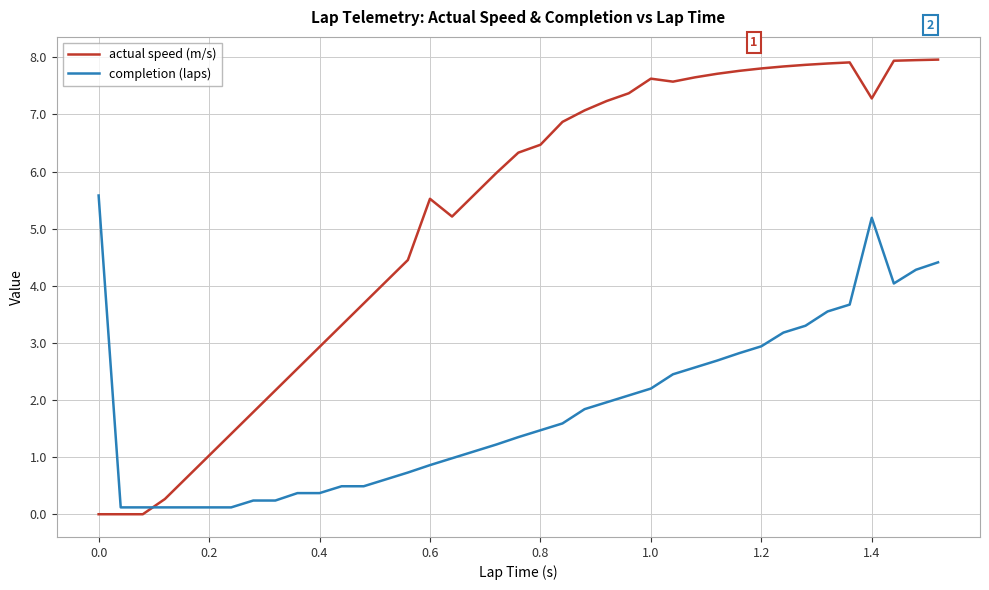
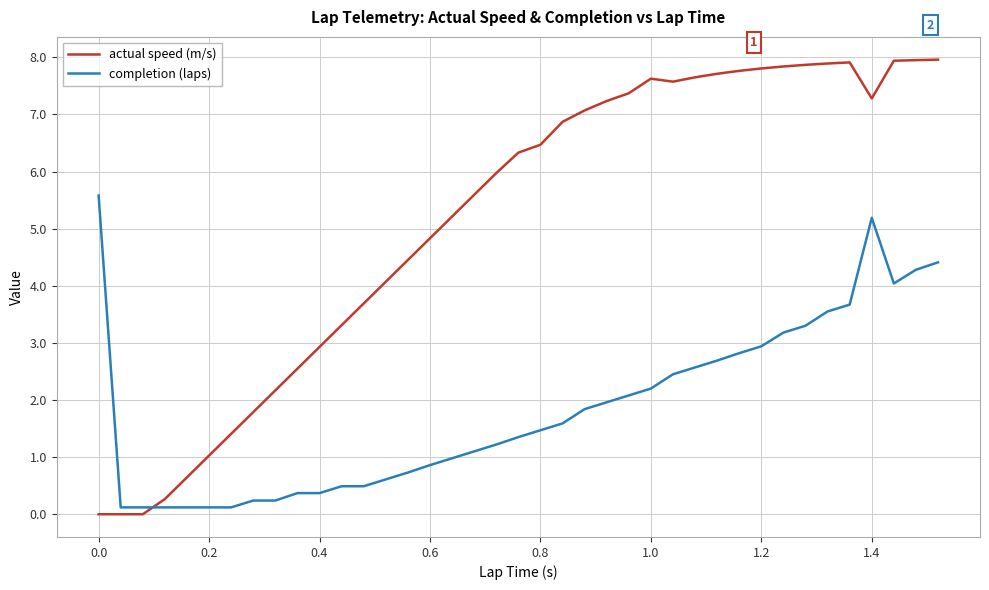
  {
    "actual speed (m/s)": {
      "0.0": 0.0,
      "0.2": 1.0,
      "0.4": 2.9,
-     "0.6": 5.5,
+     "0.6": 4.8,
      "0.8": 6.5,
      "1.0": 7.6,
      "1.4": 7.3
    },
    "completion (laps)": {
      "0.0": 5.6,
      "0.2": 0.1,
      "0.4": 0.4,
      "0.6": 0.9,
      "0.8": 1.5,
      "1.0": 2.2,
      "1.2": 2.9,
      "1.4": 5.2
    }
  }
